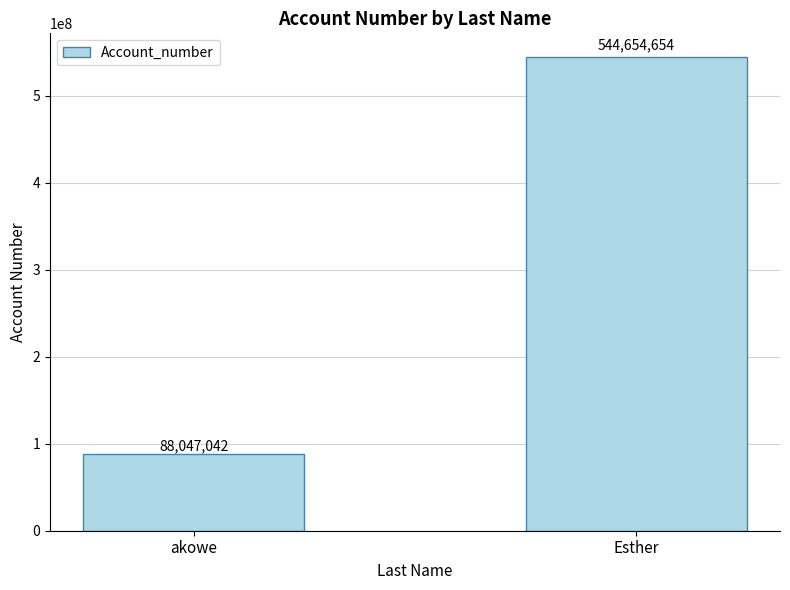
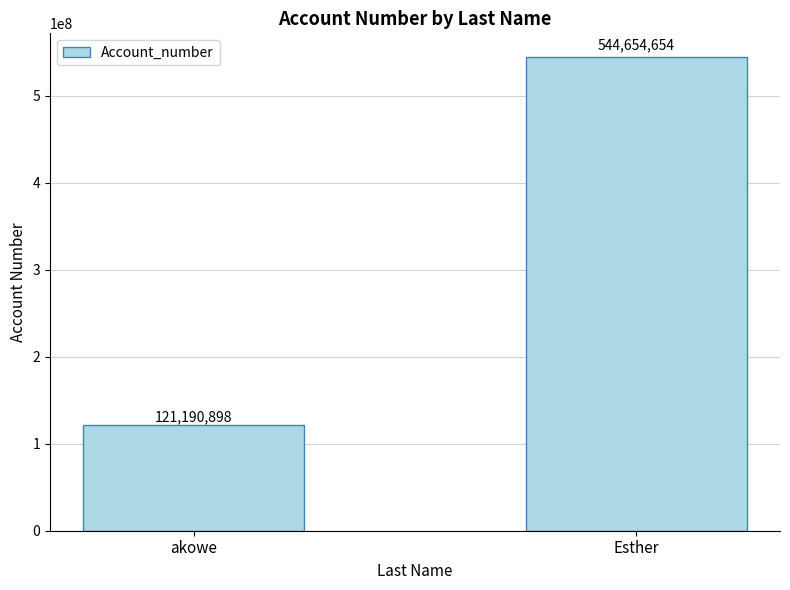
  {
-   "akowe": "88,047,042",
+   "akowe": "121,190,898",
    "Esther": "544,654,654"
  }
